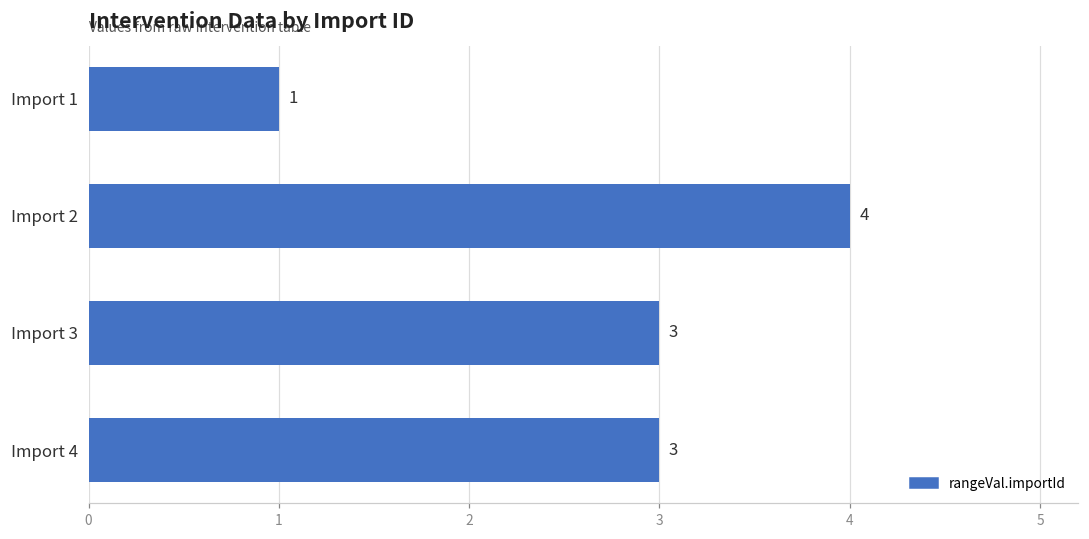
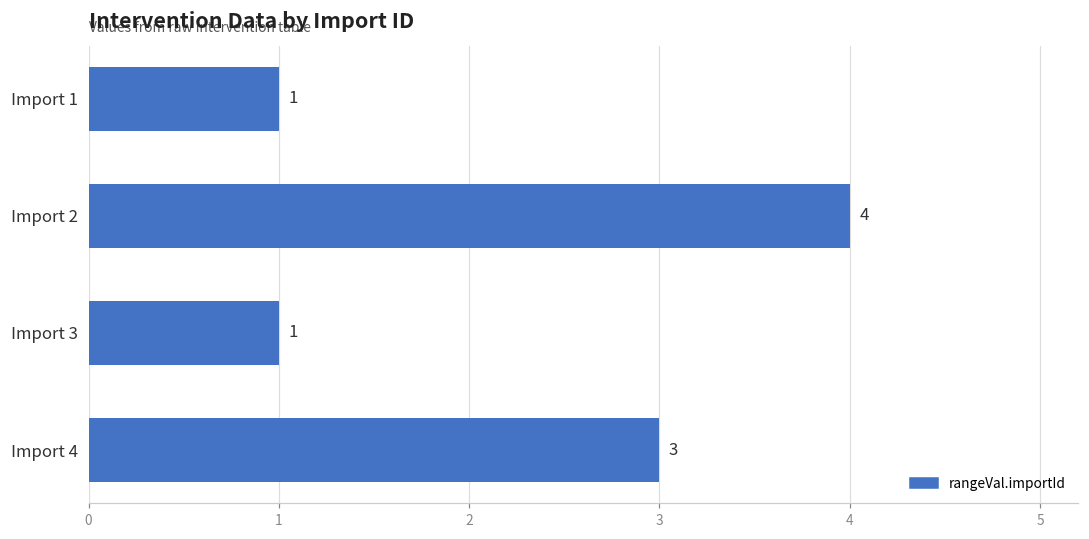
  {
    "Import 1": 1,
    "Import 2": 4,
-   "Import 3": 3,
+   "Import 3": 1,
    "Import 4": 3
  }
